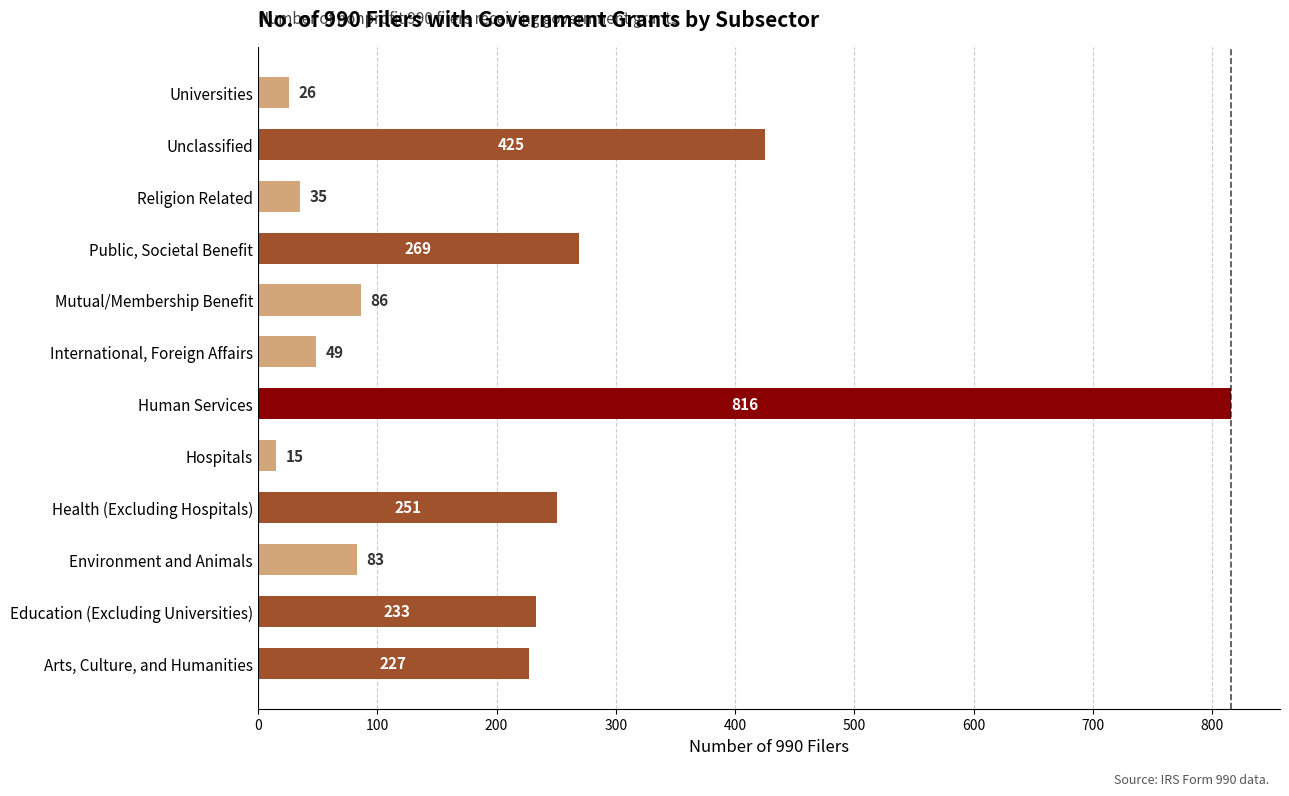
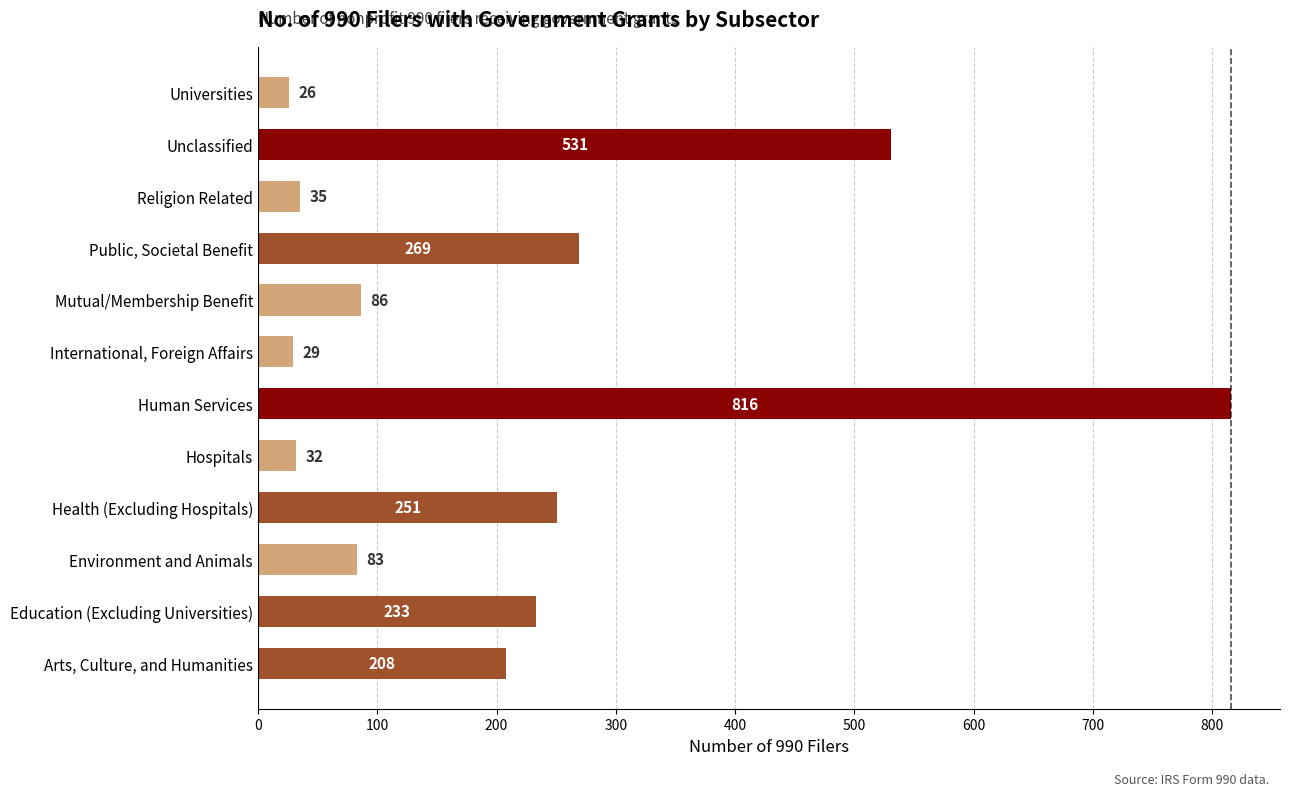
  {
    "Universities": 26,
-   "Unclassified": 425,
+   "Unclassified": 531,
    "Religion Related": 35,
    "Public, Societal Benefit": 269,
    "Mutual/Membership Benefit": 86,
-   "International, Foreign Affairs": 49,
+   "International, Foreign Affairs": 29,
    "Human Services": 816,
-   "Hospitals": 15,
+   "Hospitals": 32,
    "Health (Excluding Hospitals)": 251,
    "Environment and Animals": 83,
    "Education (Excluding Universities)": 233,
-   "Arts, Culture, and Humanities": 227
+   "Arts, Culture, and Humanities": 208
  }
